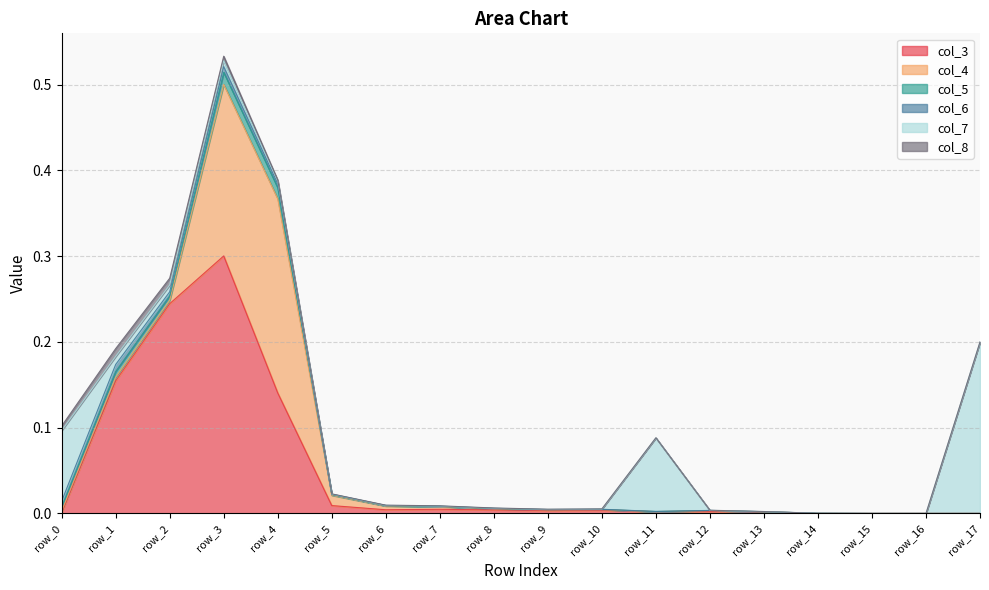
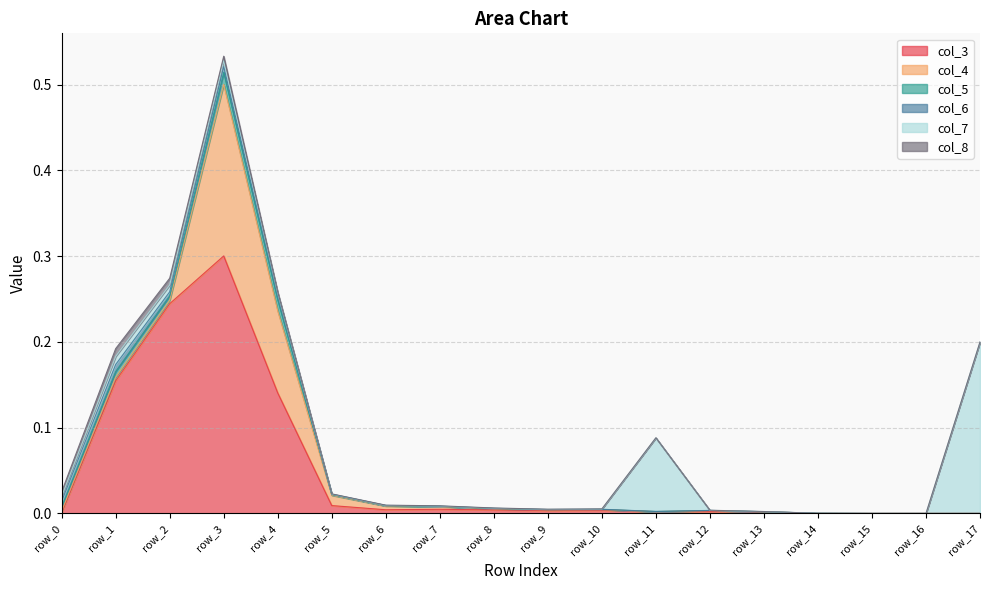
  {
    "col_3": {
      "row_1": 0.15,
      "row_2": 0.24,
      "row_3": 0.30,
      "row_4": 0.14,
      "row_5": 0.01,
      "row_6": 0.00,
      "row_7": 0.00
    },
    "col_4": {
      "row_1": 0.00,
      "row_2": 0.00,
      "row_3": 0.20,
-     "row_4": 0.23
+     "row_4": 0.10
    },
    "col_7": {
-     "row_0": 0.08,
+     "row_0": 0.01,
      "row_1": 0.01,
      "row_2": 0.01,
      "row_3": 0.01
    }
  }
